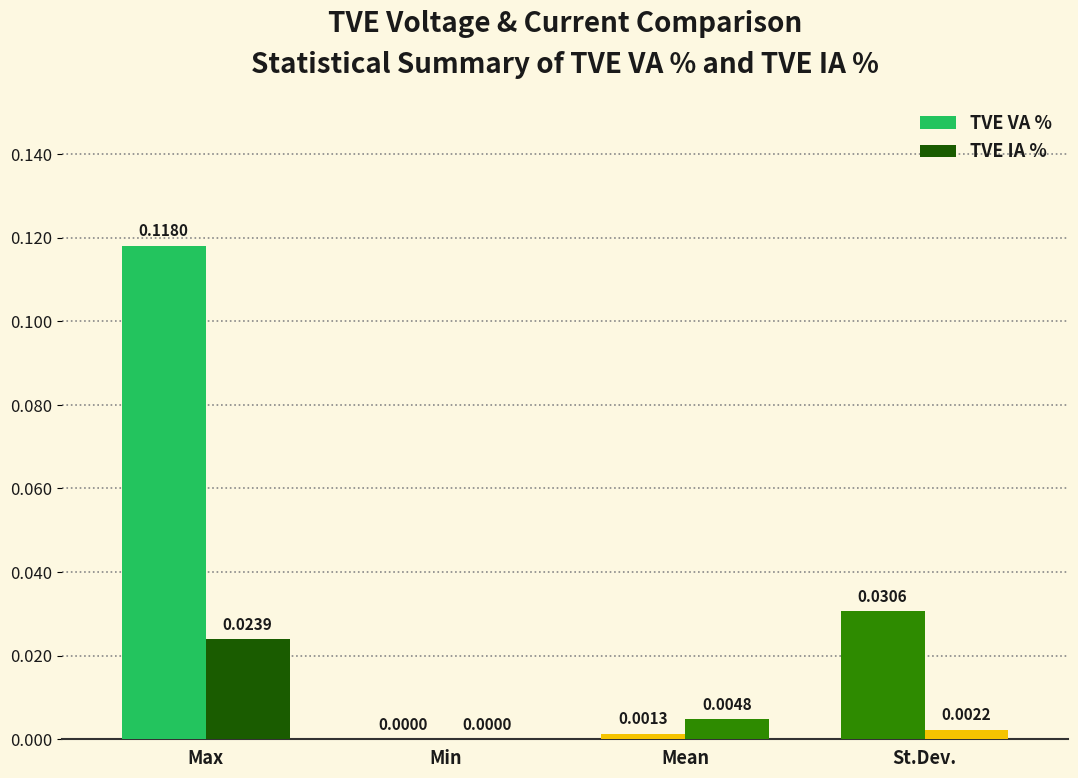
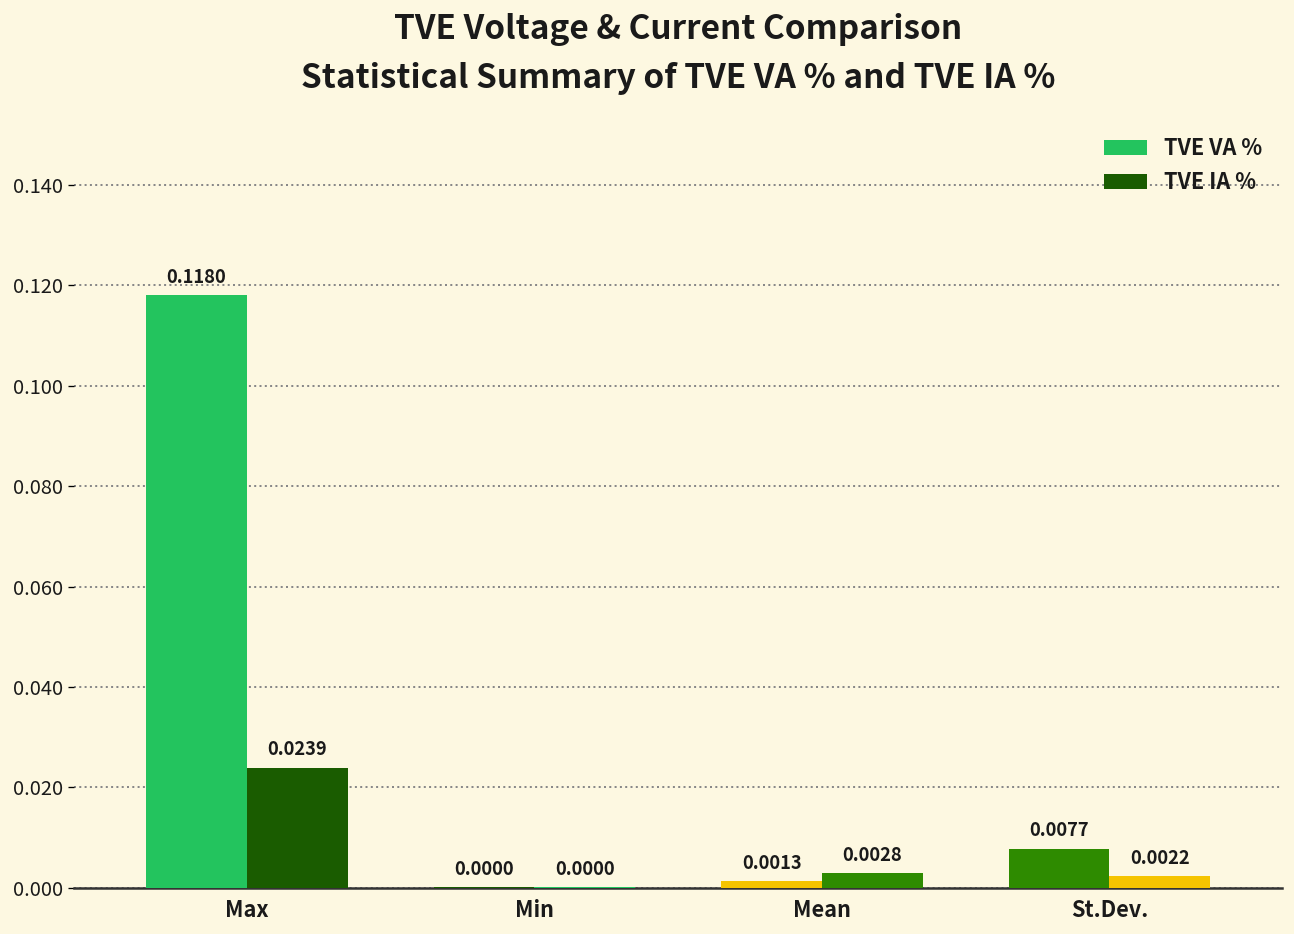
  {
    "TVE VA %": {
      "Max": 0.1180,
      "Min": 0.0000,
      "Mean": 0.0013,
-     "St.Dev.": 0.0306
+     "St.Dev.": 0.0077
    },
    "TVE IA %": {
      "Max": 0.0239,
      "Min": 0.0000,
-     "Mean": 0.0048,
+     "Mean": 0.0028,
      "St.Dev.": 0.0022
    }
  }
